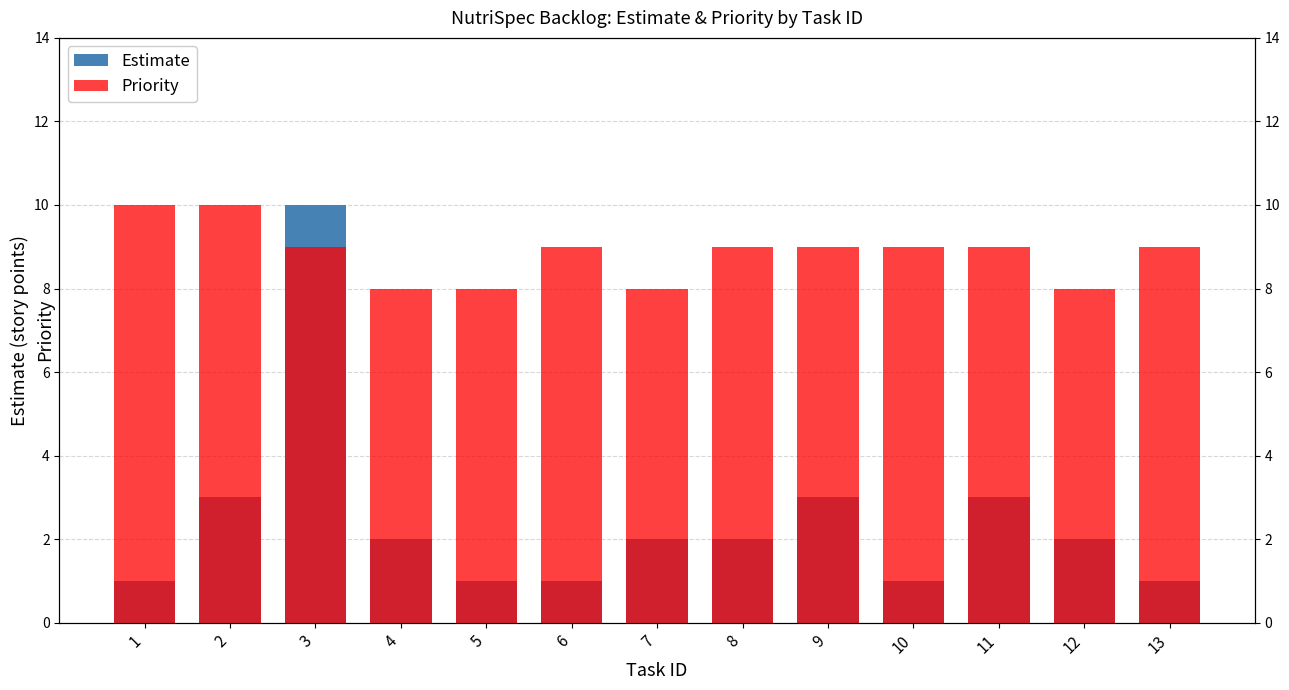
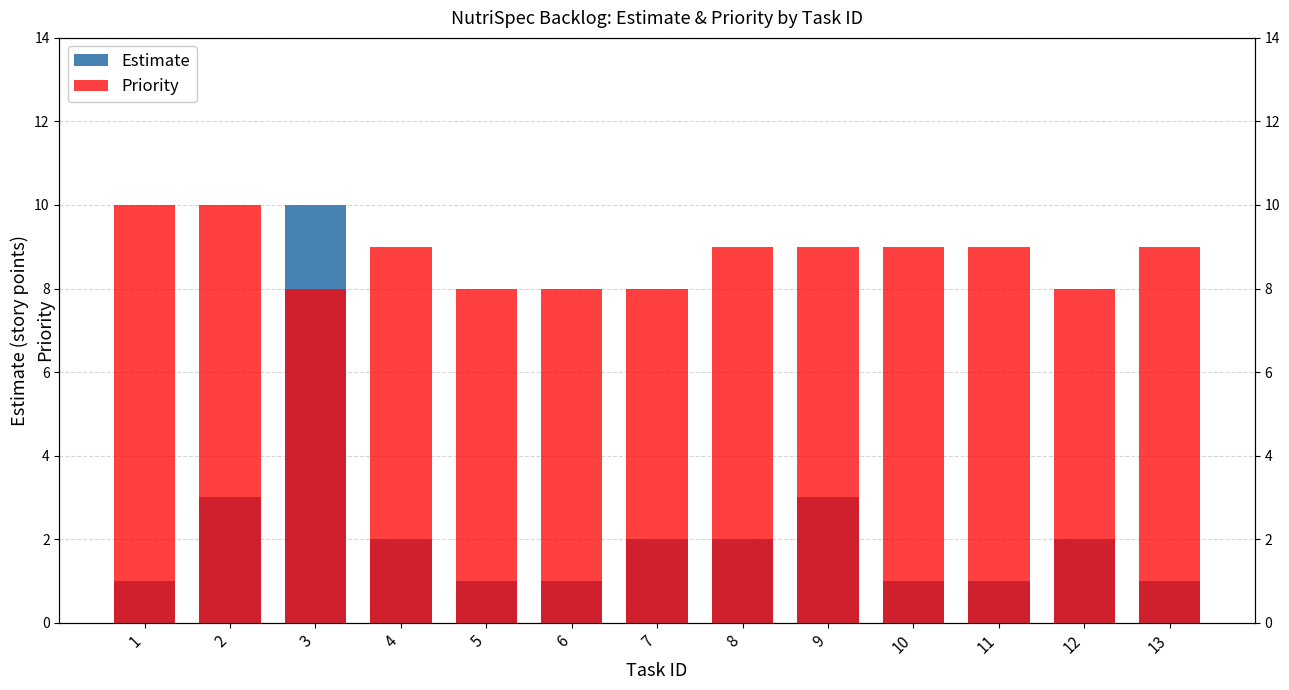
  {
    "Estimate": {
      "1": 1,
      "2": 3,
      "3": 10,
      "4": 2,
      "5": 1,
      "6": 1,
      "7": 2,
      "8": 2,
      "9": 3,
      "10": 1,
-     "11": 3,
+     "11": 1,
      "12": 2,
      "13": 1
    },
    "Priority": {
      "1": 10,
      "2": 10,
-     "3": 9,
-     "4": 8,
+     "3": 8,
+     "4": 9,
      "5": 8,
-     "6": 9,
+     "6": 8,
      "7": 8,
      "8": 9,
      "9": 9,
      "10": 9,
      "11": 9,
      "12": 8,
      "13": 9
    }
  }
